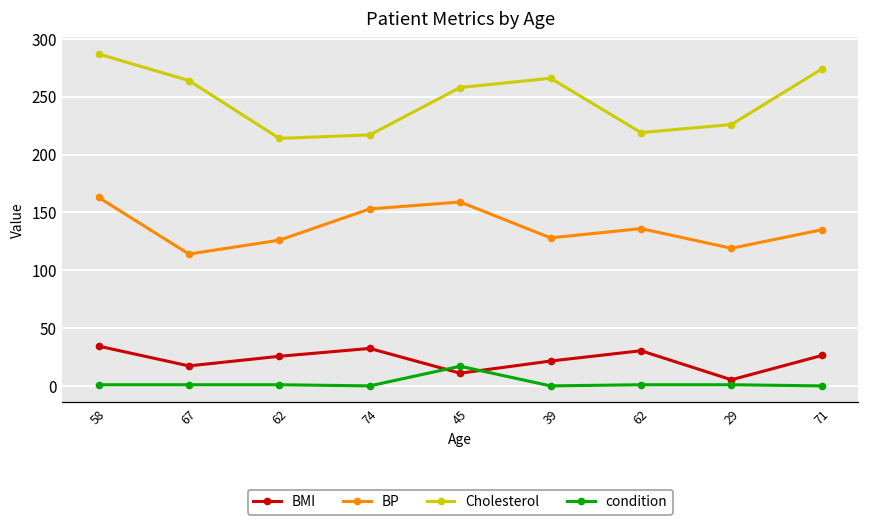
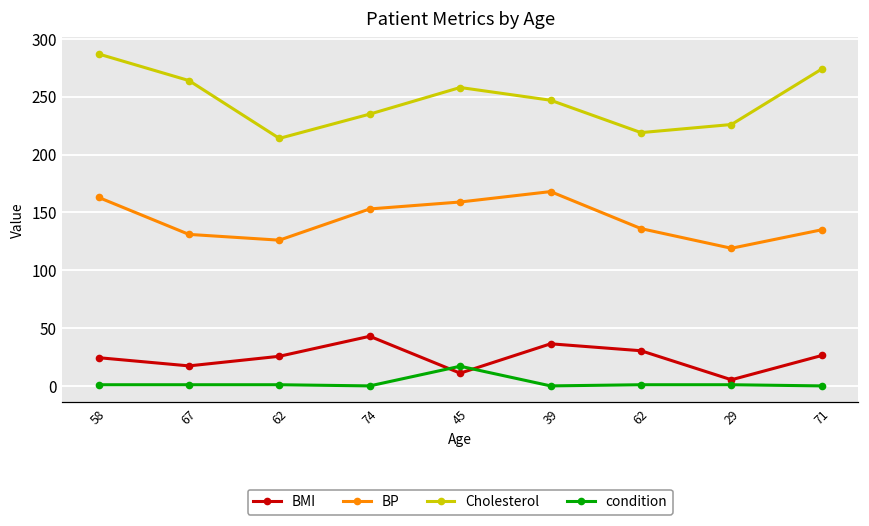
  {
    "BMI": {
-     "58": 34,
+     "58": 24,
      "67": 17,
-     "74": 32,
+     "74": 43,
      "45": 11,
-     "39": 22,
+     "39": 36,
      "29": 5,
      "71": 26
    },
    "BP": {
      "58": 163,
-     "67": 114,
+     "67": 131,
      "74": 153,
      "45": 159,
-     "39": 128,
+     "39": 168,
      "29": 119,
      "71": 135
    },
    "Cholesterol": {
      "58": 287,
      "67": 264,
-     "74": 217,
+     "74": 235,
      "45": 258,
-     "39": 266,
+     "39": 247,
      "29": 226,
      "71": 274
    },
    "condition": {
      "58": 1,
      "67": 1,
      "74": 0,
      "45": 17,
      "39": 0,
      "29": 1,
      "71": 0
    }
  }
